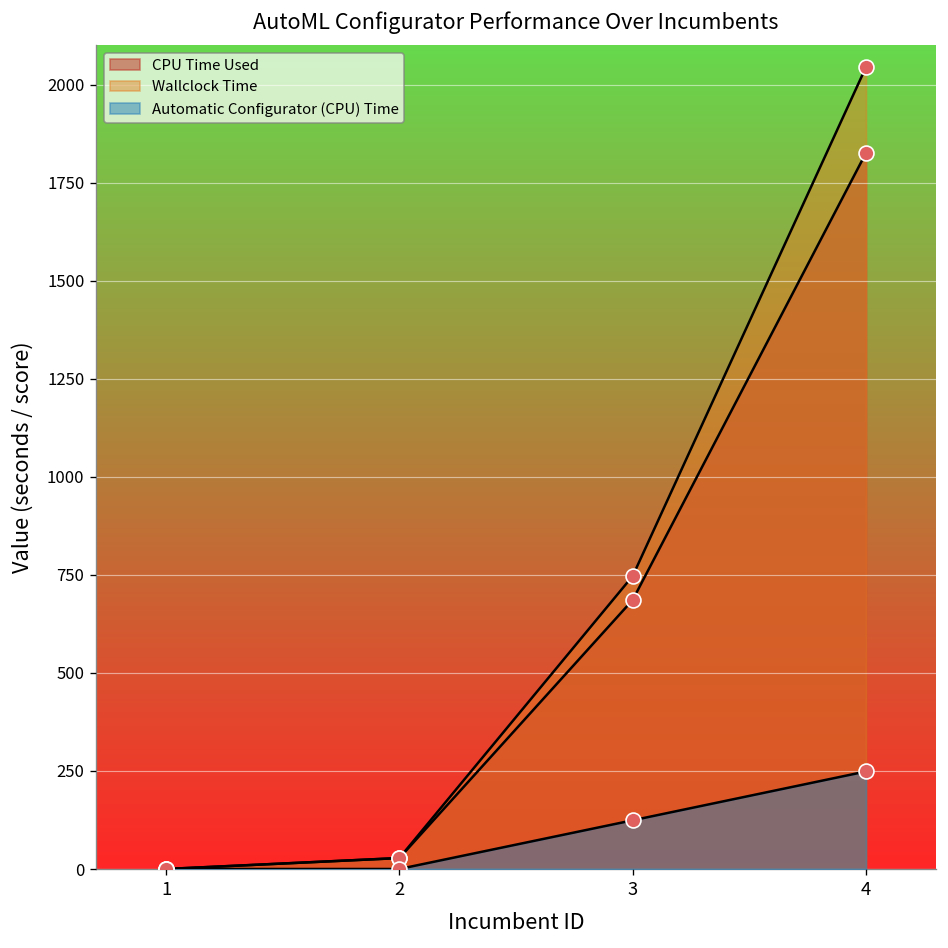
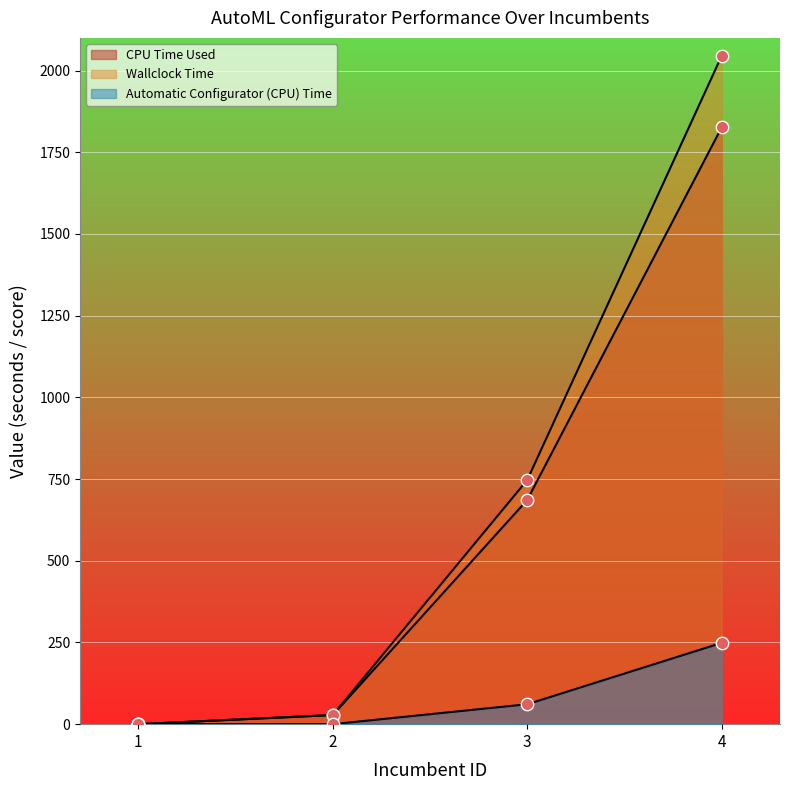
  {
    "Automatic Configurator (CPU) Time": {
      "2": 0,
-     "3": 120,
+     "3": 60,
      "4": 250
    }
  }
